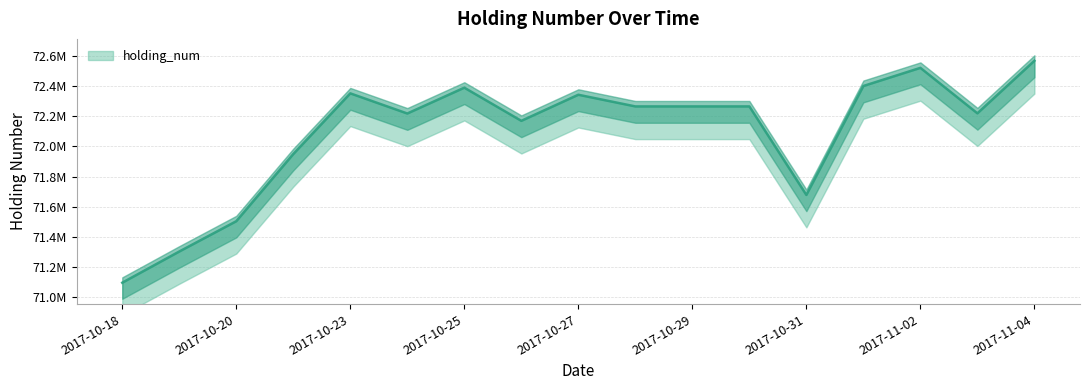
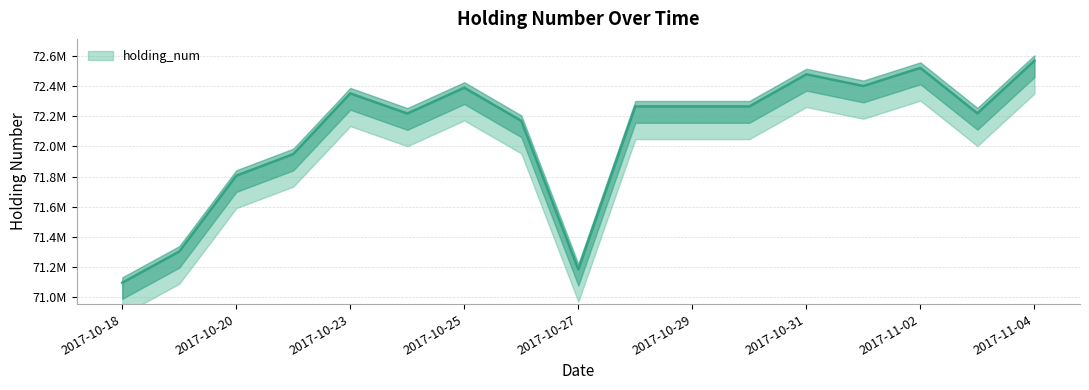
  {
    "holding_num": {
      "2017-10-18": 71100000,
-     "2017-10-20": 71500000,
+     "2017-10-20": 71810000,
      "2017-10-23": 72350000,
      "2017-10-25": 72390000,
-     "2017-10-27": 72340000,
+     "2017-10-27": 71180000,
      "2017-10-29": 72270000,
-     "2017-10-31": 71680000,
+     "2017-10-31": 72480000,
      "2017-11-02": 72520000,
      "2017-11-04": 72570000
    }
  }
